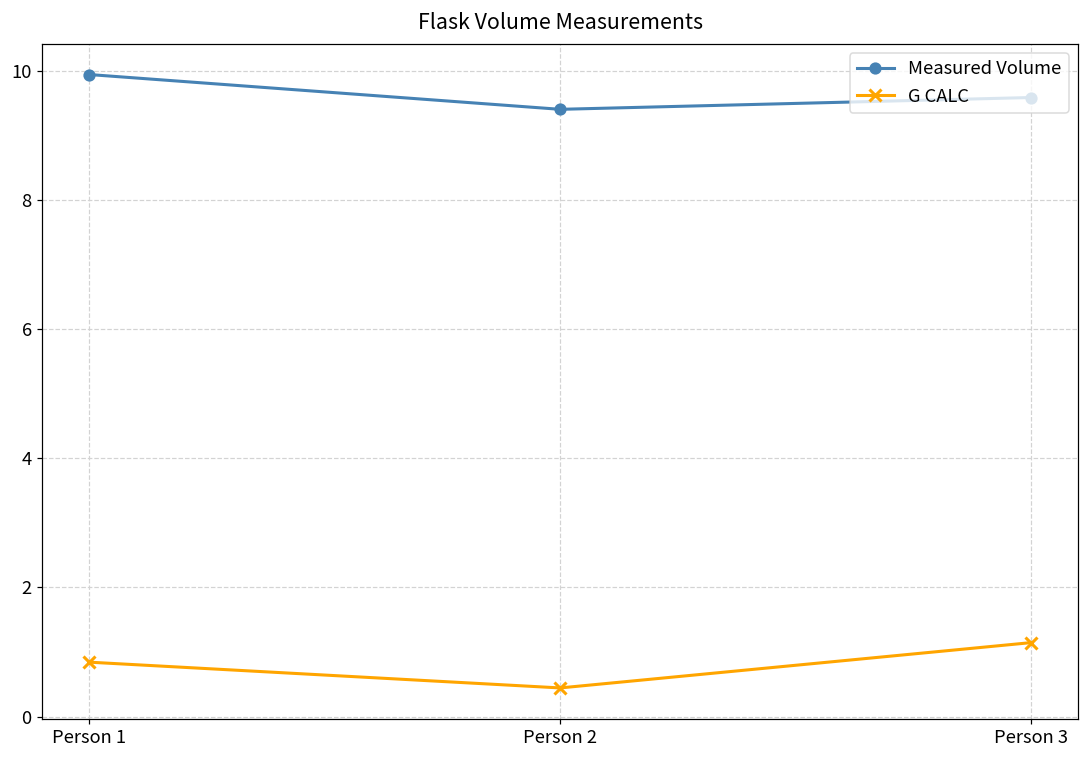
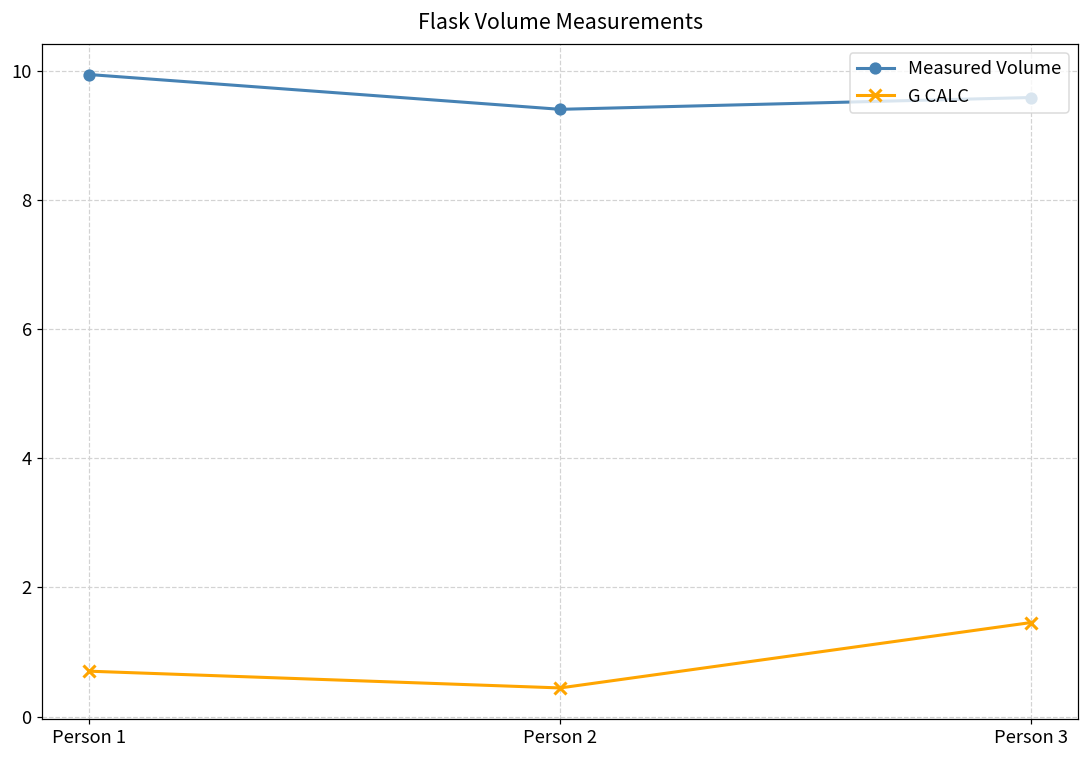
  {
    "Measured Volume": {
      "Person 1": 10.0,
      "Person 2": 9.4
    },
    "G CALC": {
-     "Person 1": 0.8,
+     "Person 1": 0.7,
      "Person 2": 0.4,
-     "Person 3": 1.1
+     "Person 3": 1.5
    }
  }
